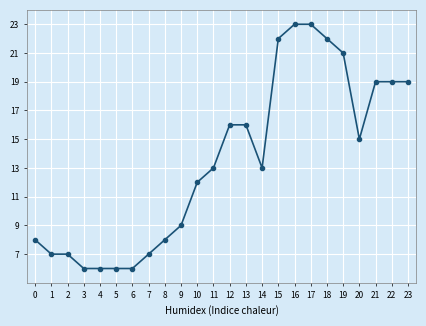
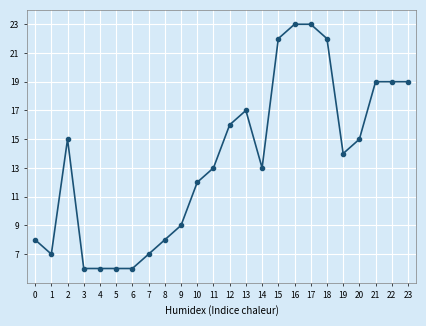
  {
    "0": 8,
    "1": 7,
-   "2": 7,
+   "2": 15,
    "3": 6,
    "4": 6,
    "5": 6,
    "6": 6,
    "7": 7,
    "8": 8,
    "9": 9,
    "10": 12,
    "11": 13,
    "12": 16,
-   "13": 16,
+   "13": 17,
    "14": 13,
    "15": 22,
    "16": 23,
    "17": 23,
    "18": 22,
-   "19": 21,
+   "19": 14,
    "20": 15,
    "21": 19,
    "22": 19,
    "23": 19
  }
